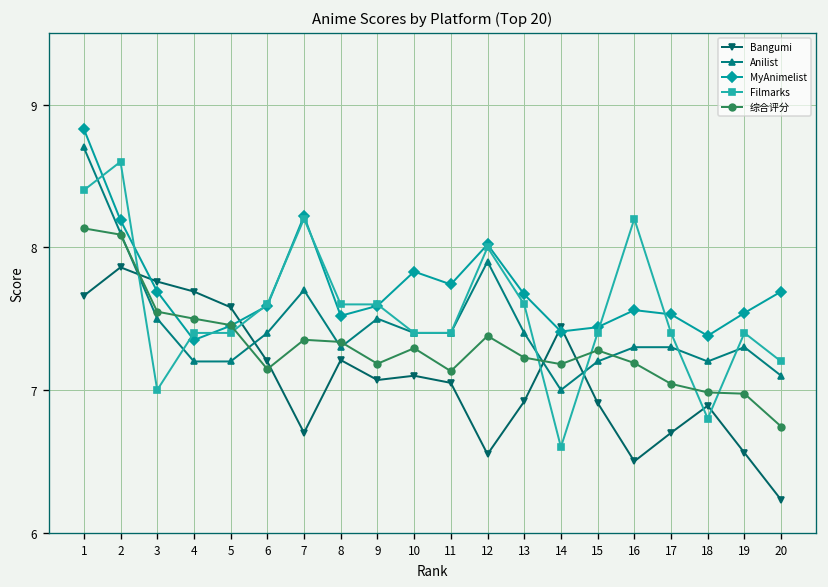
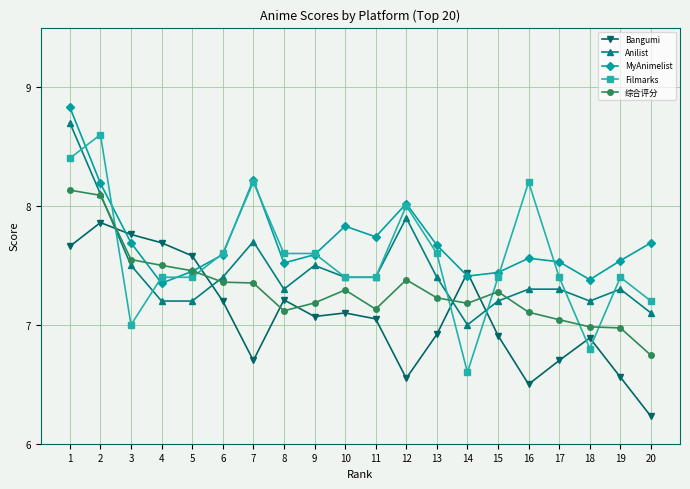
  {
    "综合评分": {
      "1": 8.13,
      "3": 7.55,
      "4": 7.50,
-     "6": 7.15,
+     "6": 7.36,
      "7": 7.35,
-     "8": 7.34,
+     "8": 7.12,
      "9": 7.18,
      "10": 7.29,
      "11": 7.13,
      "12": 7.38,
      "13": 7.23,
      "14": 7.18,
      "15": 7.28,
-     "16": 7.19,
+     "16": 7.11,
      "17": 7.04,
      "18": 6.98,
      "19": 6.97,
      "20": 6.74
    }
  }
